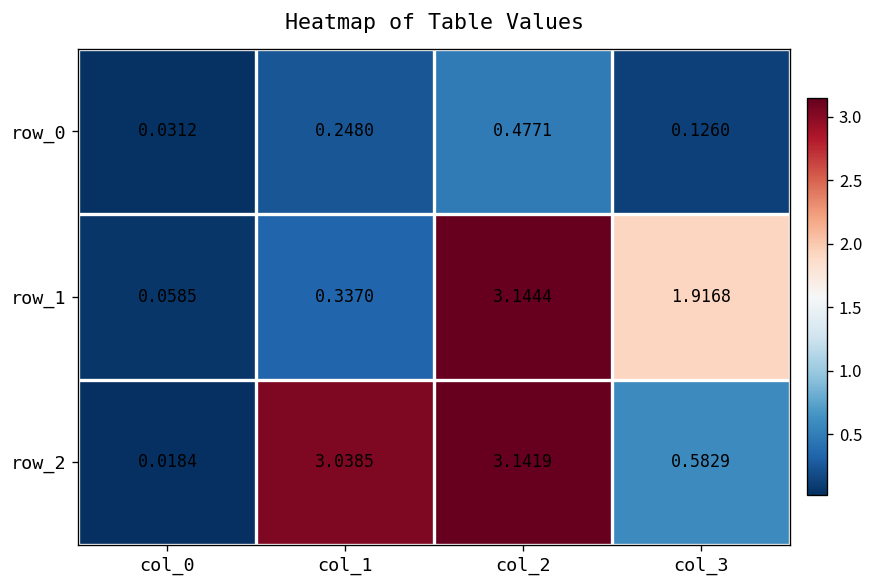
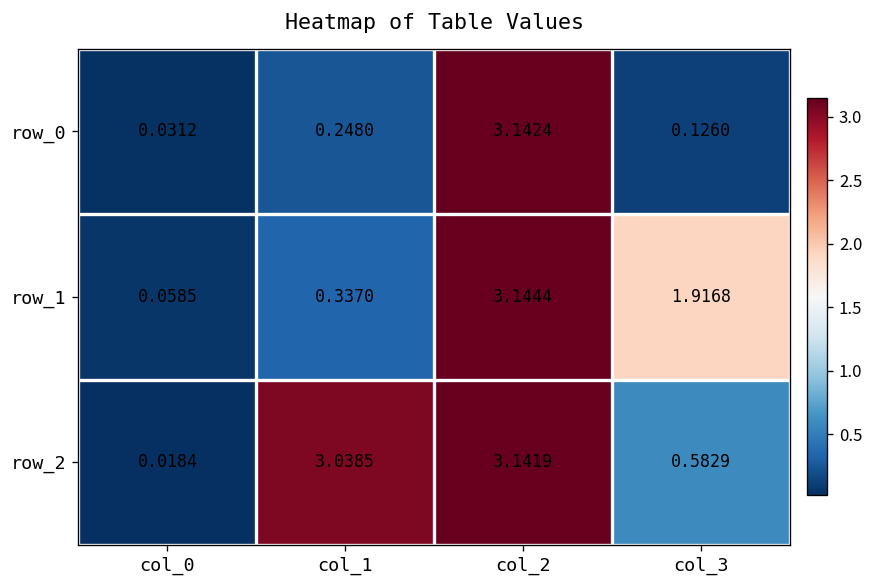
  {
    "row_0": {
      "col_0": 0.0312,
      "col_1": 0.2480,
-     "col_2": 0.4771,
+     "col_2": 3.1424,
      "col_3": 0.1260
    },
    "row_1": {
      "col_0": 0.0585,
      "col_1": 0.3370,
      "col_2": 3.1444,
      "col_3": 1.9168
    },
    "row_2": {
      "col_0": 0.0184,
      "col_1": 3.0385,
      "col_2": 3.1419,
      "col_3": 0.5829
    }
  }
